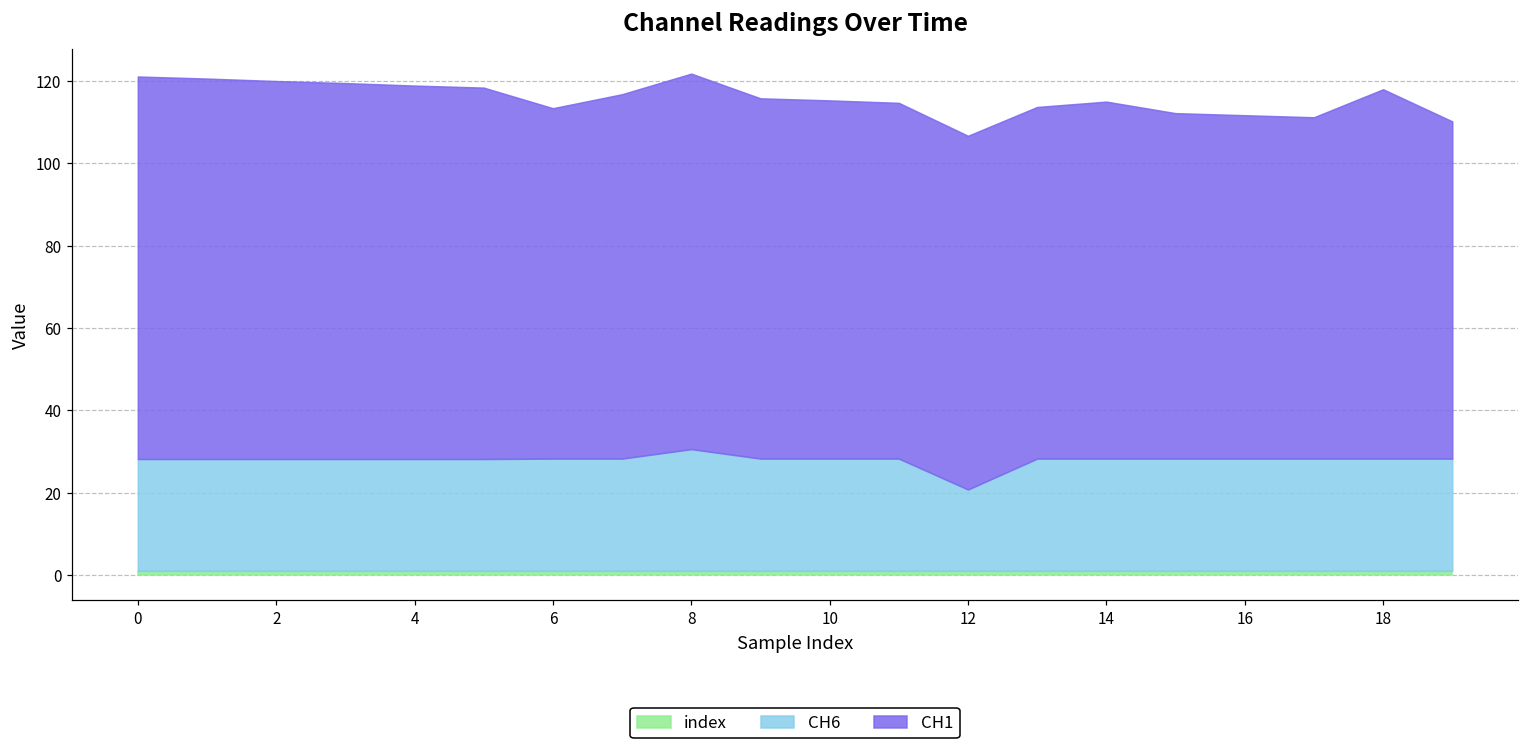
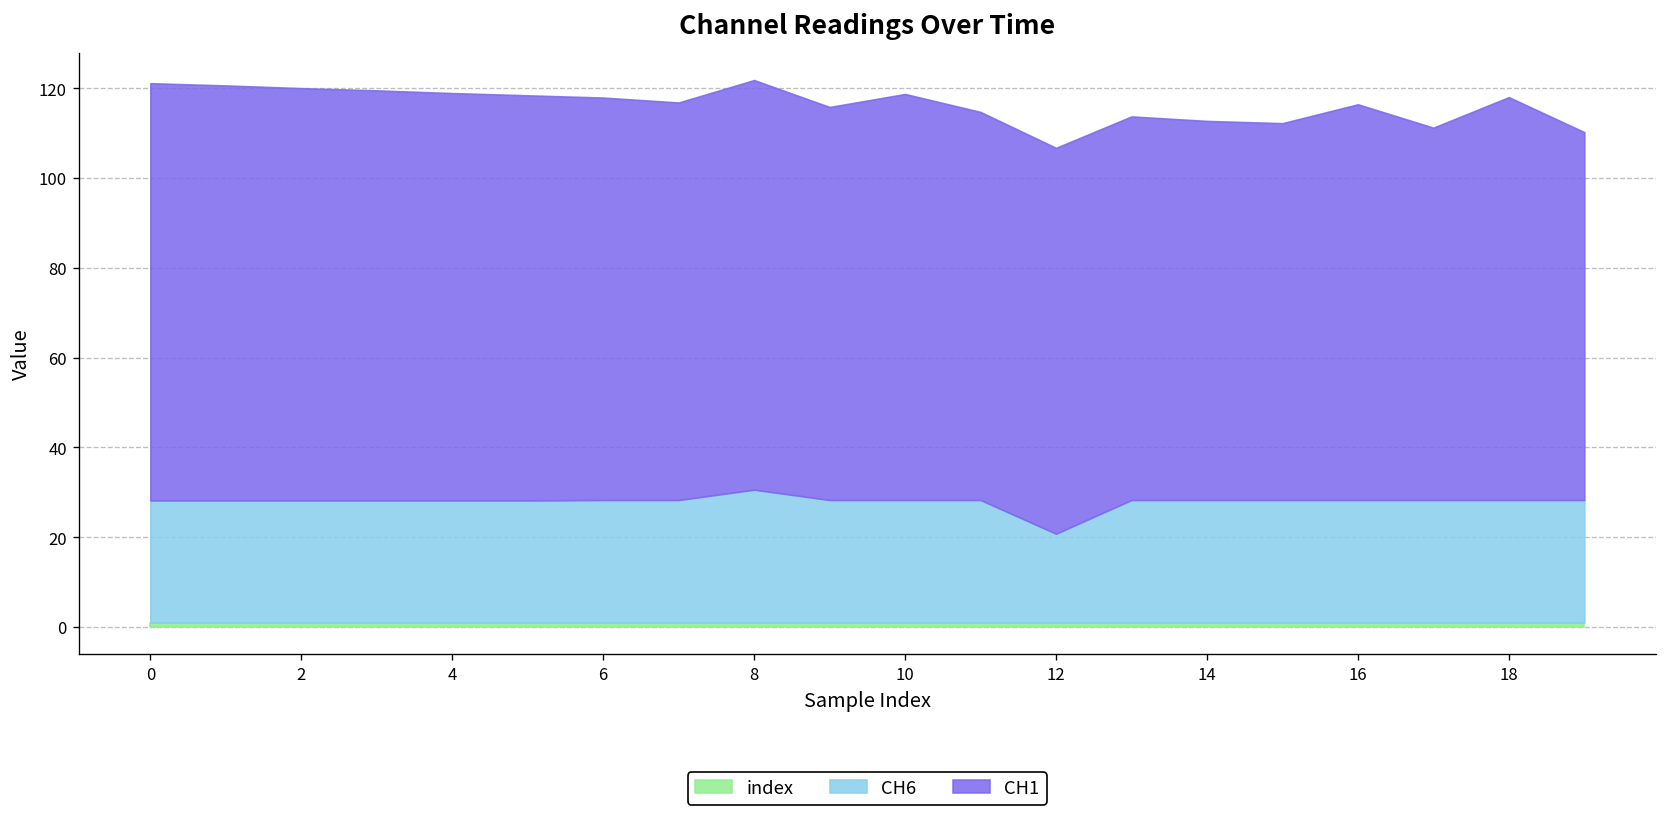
  {
    "index": {
      "0": 1,
      "2": 1,
      "4": 1,
      "6": 1,
      "8": 1,
      "10": 1,
      "12": 1,
      "14": 1,
      "16": 1,
      "18": 1
    },
    "CH6": {
      "0": 27,
      "2": 27,
      "4": 27,
      "6": 27,
      "8": 30,
      "10": 27,
      "12": 20,
      "14": 27,
      "16": 27,
      "18": 27
    },
    "CH1": {
      "0": 93,
      "2": 92,
      "4": 91,
-     "6": 85,
+     "6": 90,
      "8": 91,
-     "10": 87,
+     "10": 90,
      "12": 86,
-     "14": 87,
-     "16": 83,
+     "14": 84,
+     "16": 88,
      "18": 90
    }
  }
